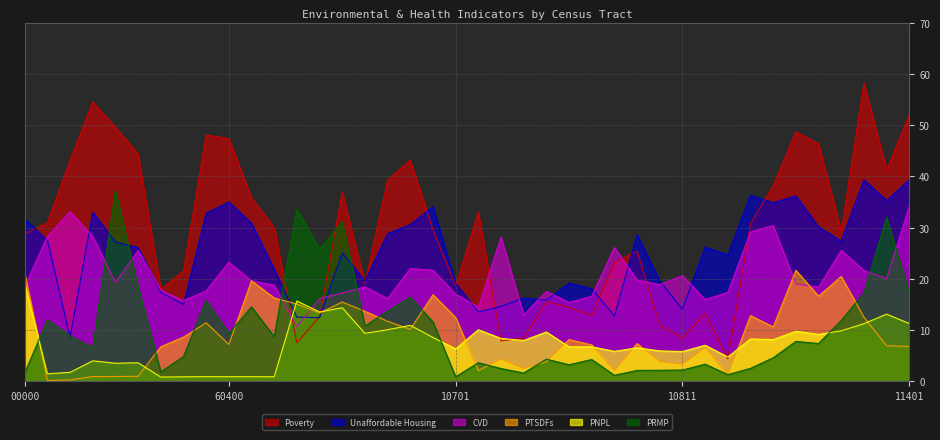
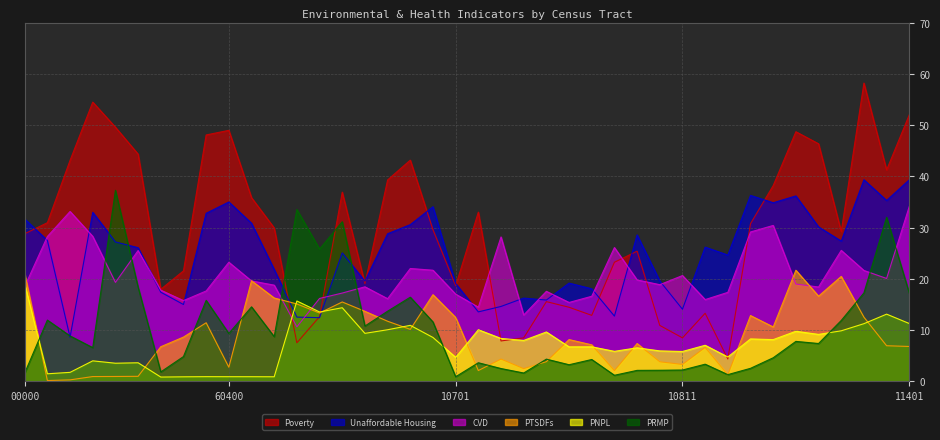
  {
    "Poverty": {
      "00000": 29,
-     "60400": 47,
+     "60400": 49,
      "10811": 9,
      "11401": 52
    },
    "Unaffordable Housing": {
      "00000": 32,
      "60400": 35,
      "10811": 14,
      "11401": 39
    },
    "CVD": {
      "60400": 23,
      "10701": 17,
      "10811": 21,
      "11401": 34
    },
    "PTSDFs": {
      "00000": 21,
-     "60400": 7,
+     "60400": 3,
      "10701": 12,
      "10811": 3,
      "11401": 7
    },
    "PNPL": {
      "60400": 1,
-     "10701": 6,
+     "10701": 5,
      "10811": 6,
      "11401": 11
    },
    "PRMP": {
      "00000": 2,
      "60400": 9,
      "10701": 1,
      "10811": 2,
      "11401": 17
    }
  }
